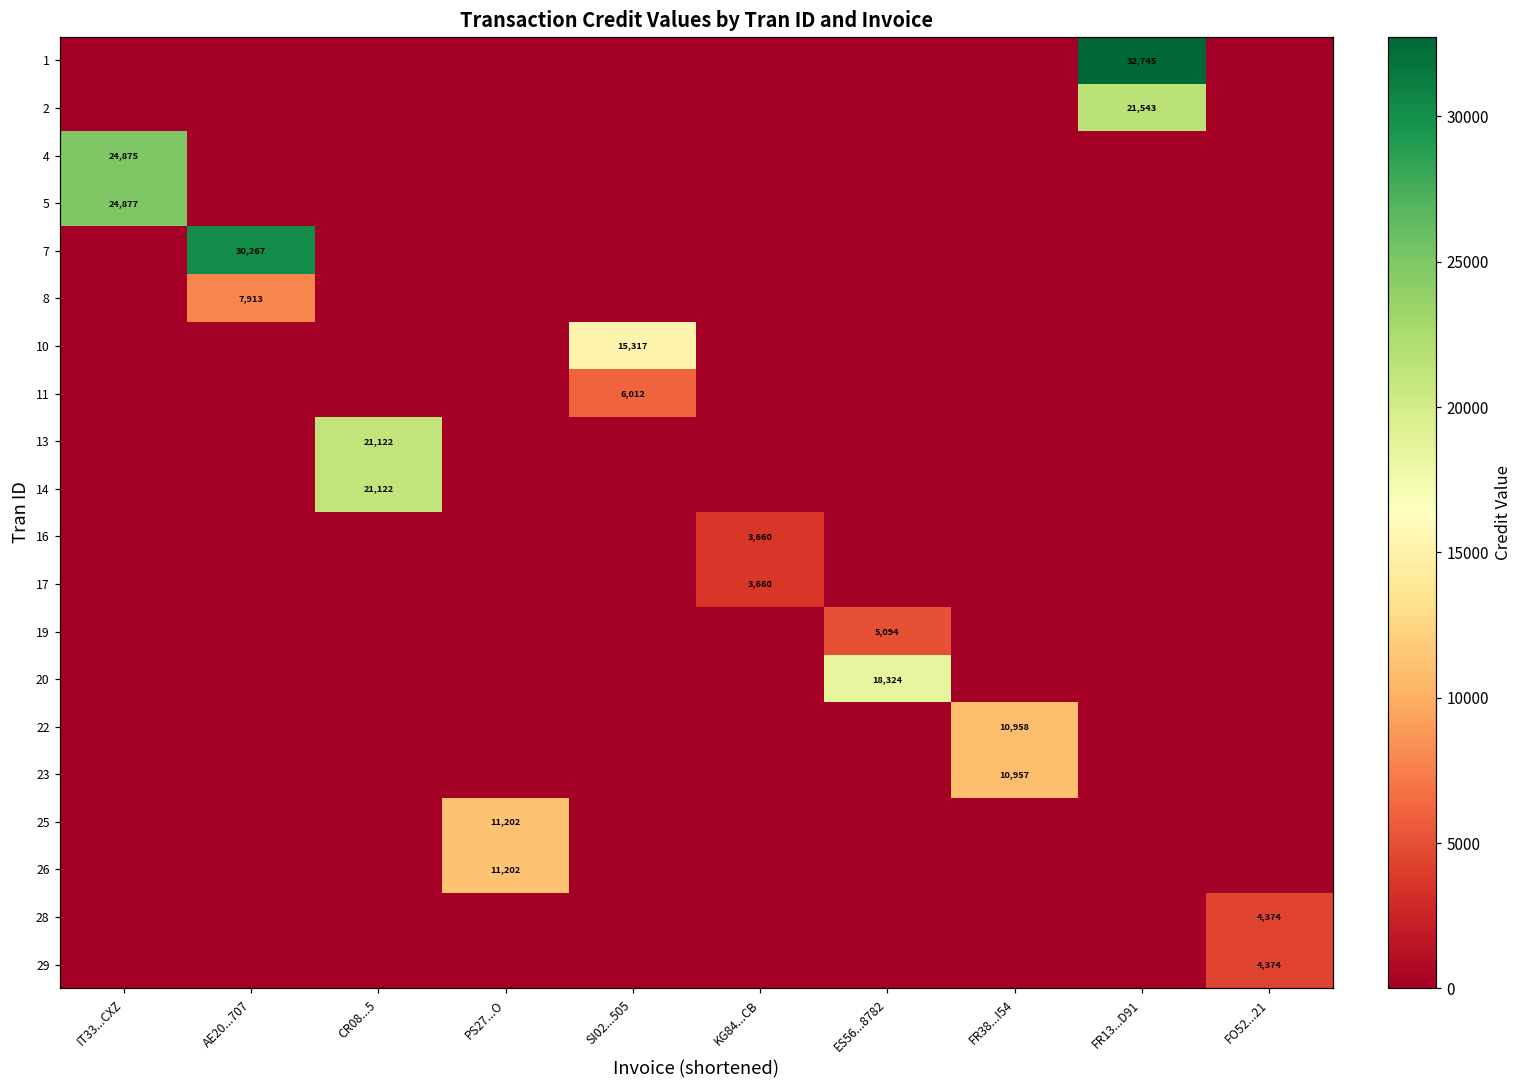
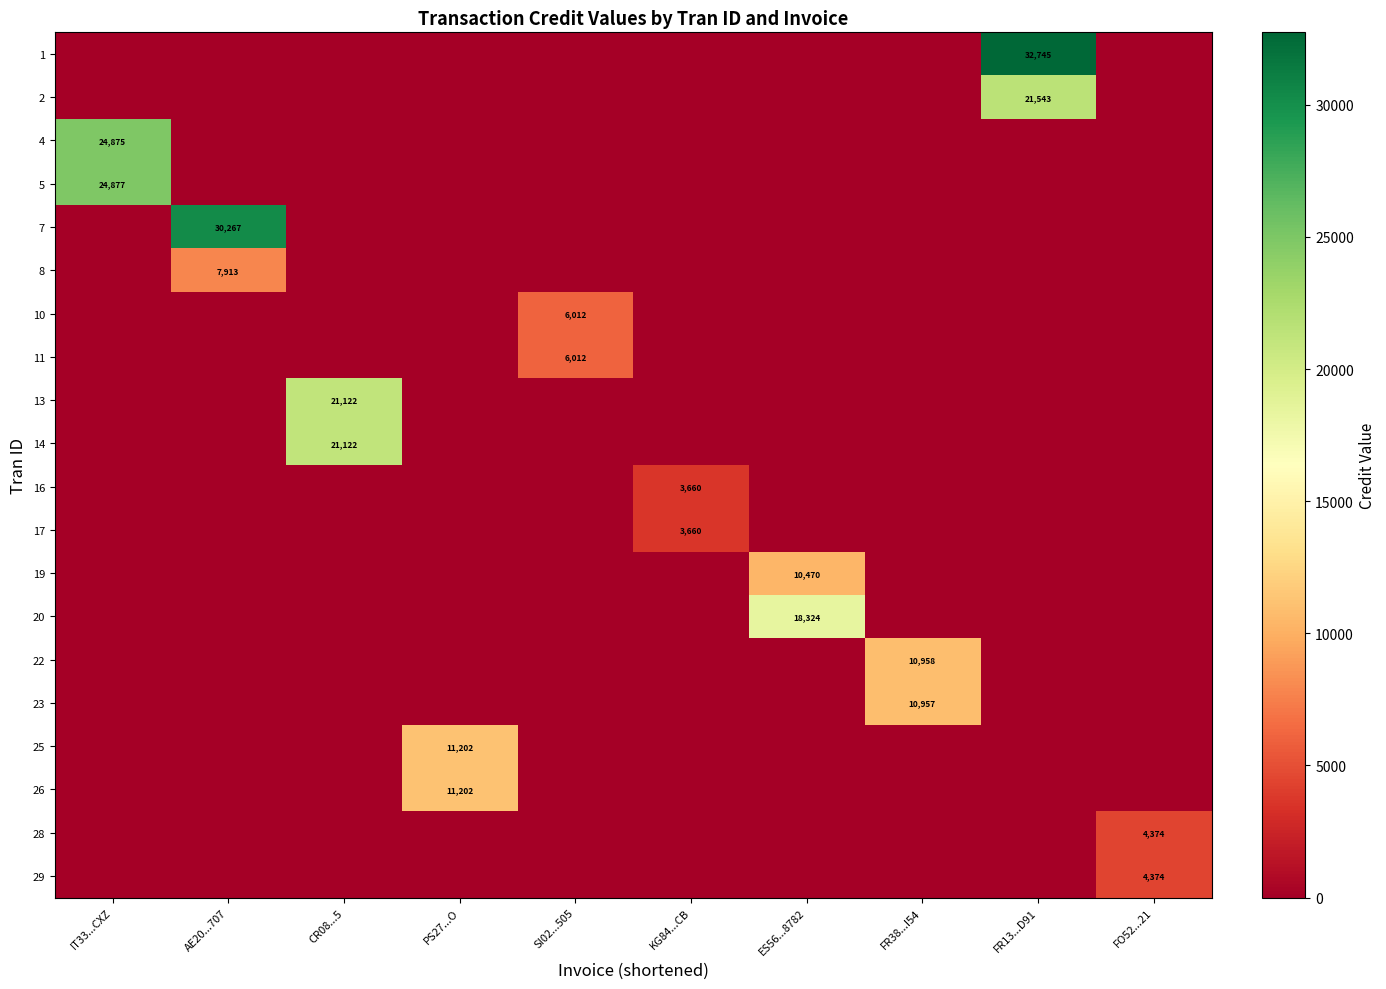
  {
    "1": {
      "FR13...D91": "32,745"
    },
    "2": {
      "FR13...D91": "21,543"
    },
    "4": {
      "IT33...CXZ": "24,875"
    },
    "5": {
      "IT33...CXZ": "24,877"
    },
    "7": {
      "AE20...707": "30,267"
    },
    "8": {
      "AE20...707": "7,913"
    },
    "10": {
-     "SI02...505": "15,317"
+     "SI02...505": "6,012"
    },
    "11": {
      "SI02...505": "6,012"
    },
    "13": {
      "CR08...5": "21,122"
    },
    "14": {
      "CR08...5": "21,122"
    },
    "16": {
      "KG84...CB": "3,660"
    },
    "17": {
      "KG84...CB": "3,660"
    },
    "19": {
-     "ES56...8782": "5,094"
+     "ES56...8782": "10,470"
    },
    "20": {
      "ES56...8782": "18,324"
    },
    "22": {
      "FR38...I54": "10,958"
    },
    "23": {
      "FR38...I54": "10,957"
    },
    "25": {
      "PS27...O": "11,202"
    },
    "26": {
      "PS27...O": "11,202"
    },
    "28": {
      "FO52...21": "4,374"
    },
    "29": {
      "FO52...21": "4,374"
    }
  }
